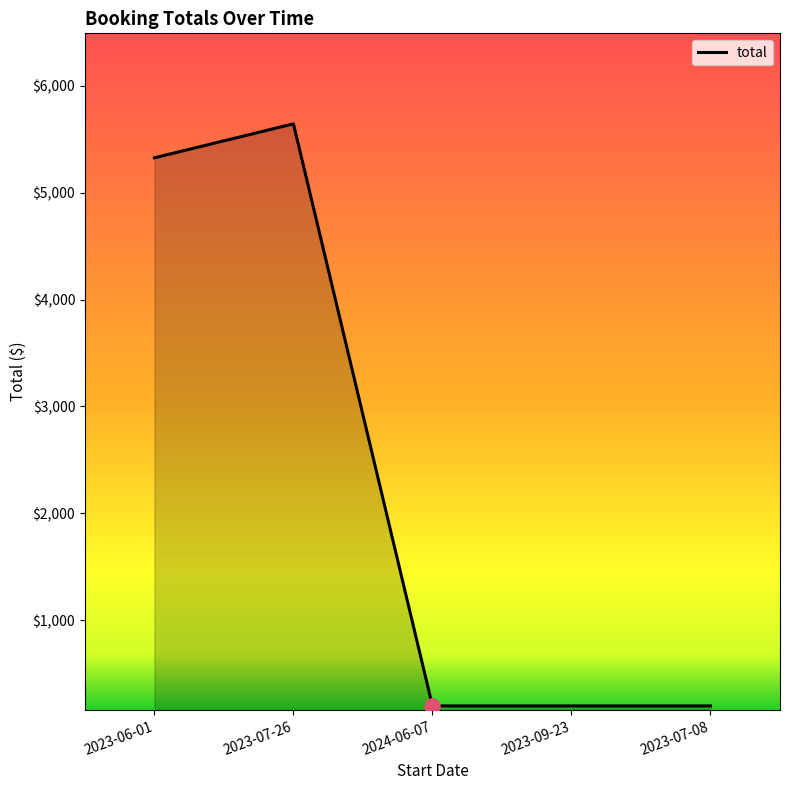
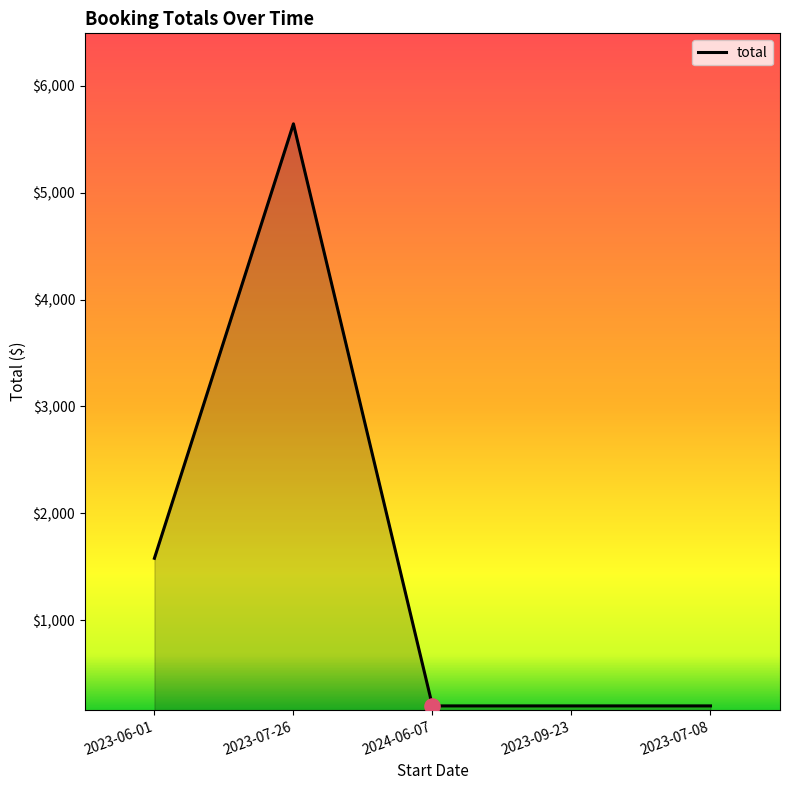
  {
    "total": {
-     "2023-06-01": "$5,330",
+     "2023-06-01": "$1,580",
      "2023-07-26": "$5,640",
      "2023-09-23": "$200",
      "2023-07-08": "$200"
    }
  }
